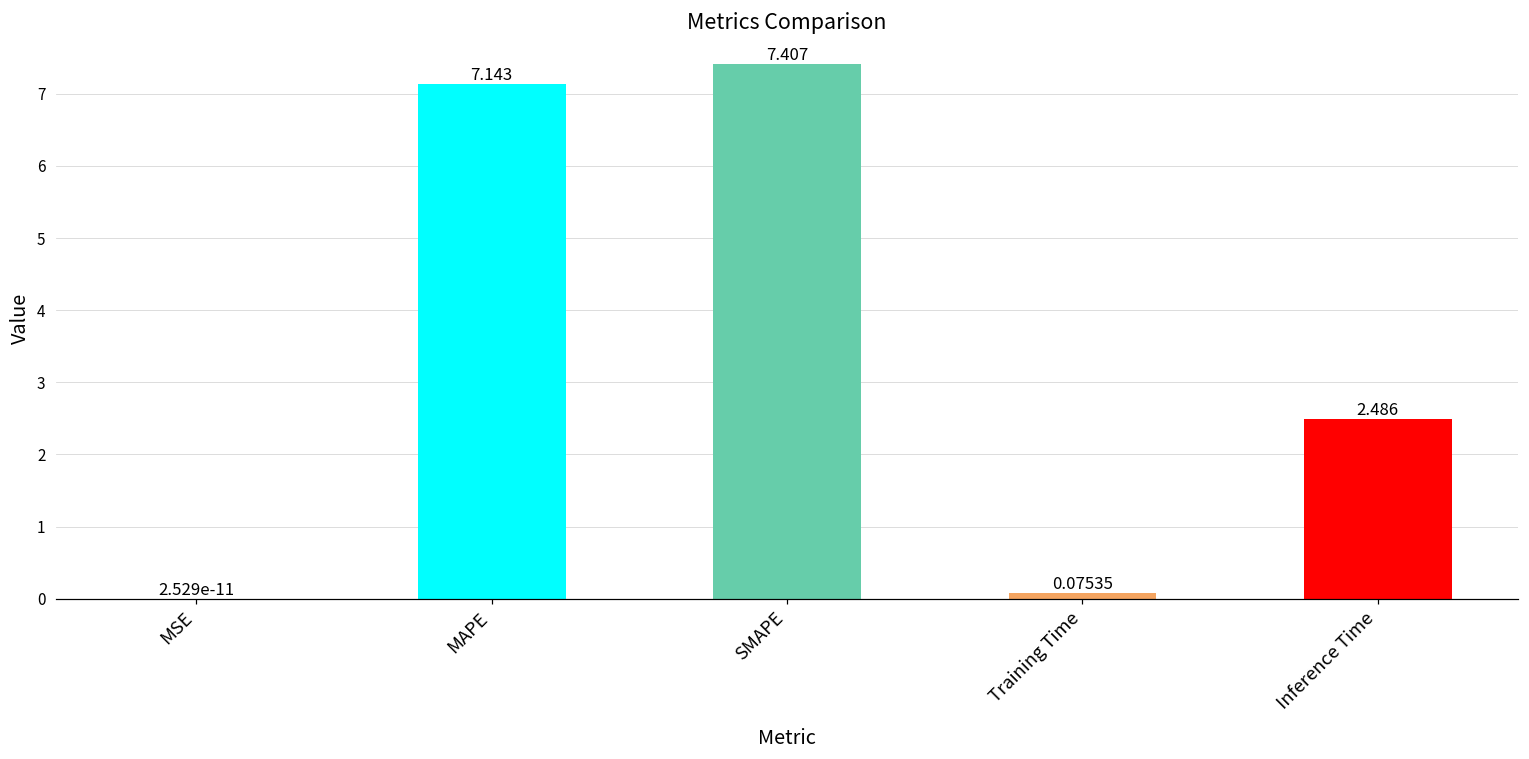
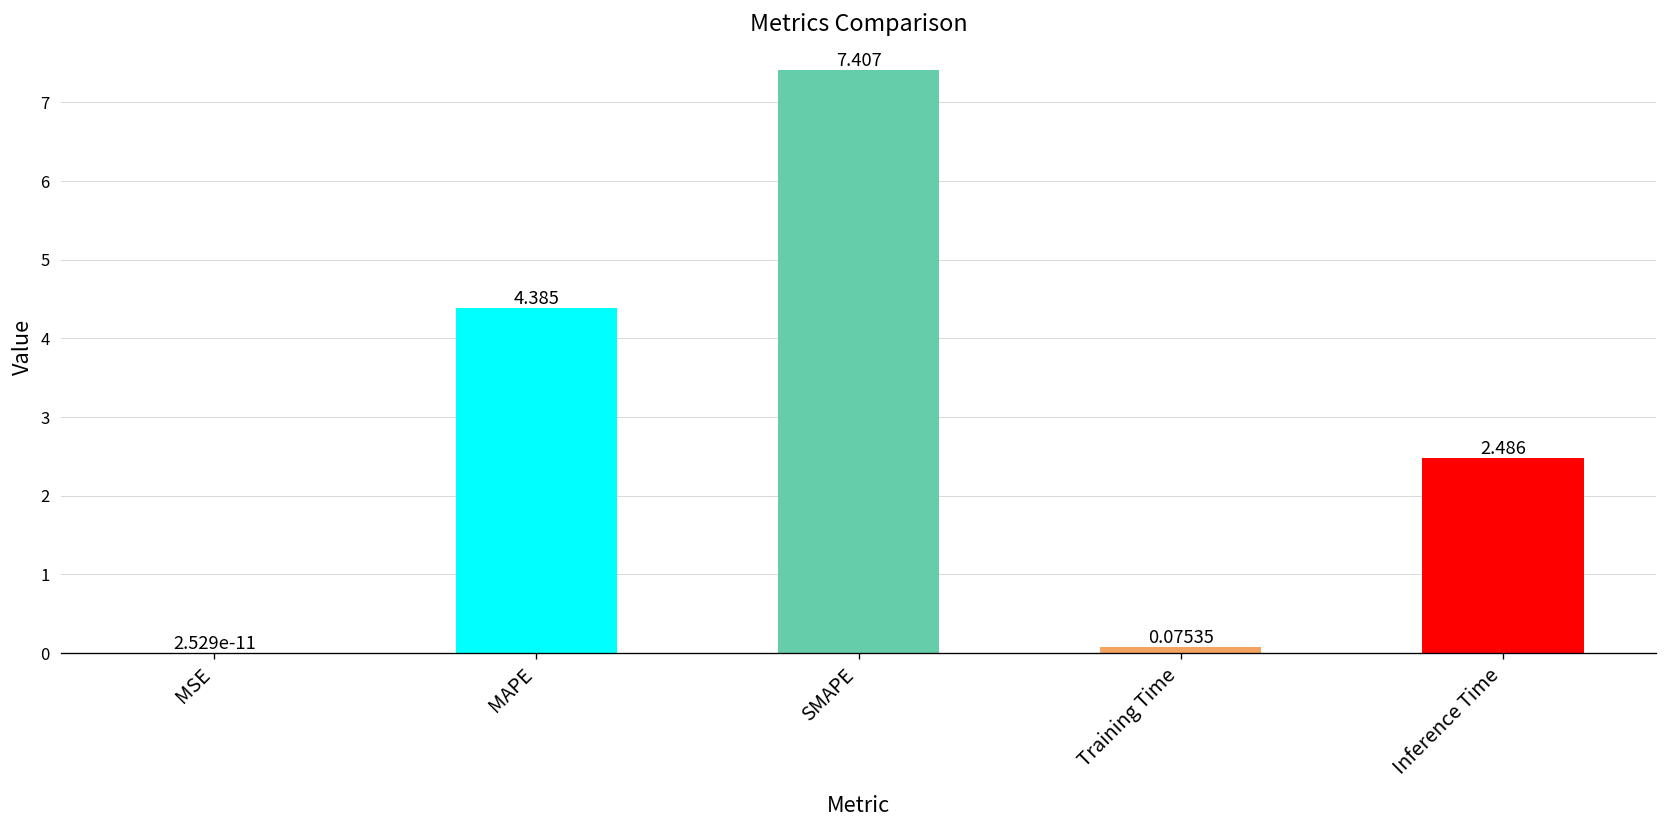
  {
    "MSE": "2.529e-11",
-   "MAPE": "7.143",
+   "MAPE": "4.385",
    "SMAPE": "7.407",
    "Training Time": "0.07535",
    "Inference Time": "2.486"
  }
